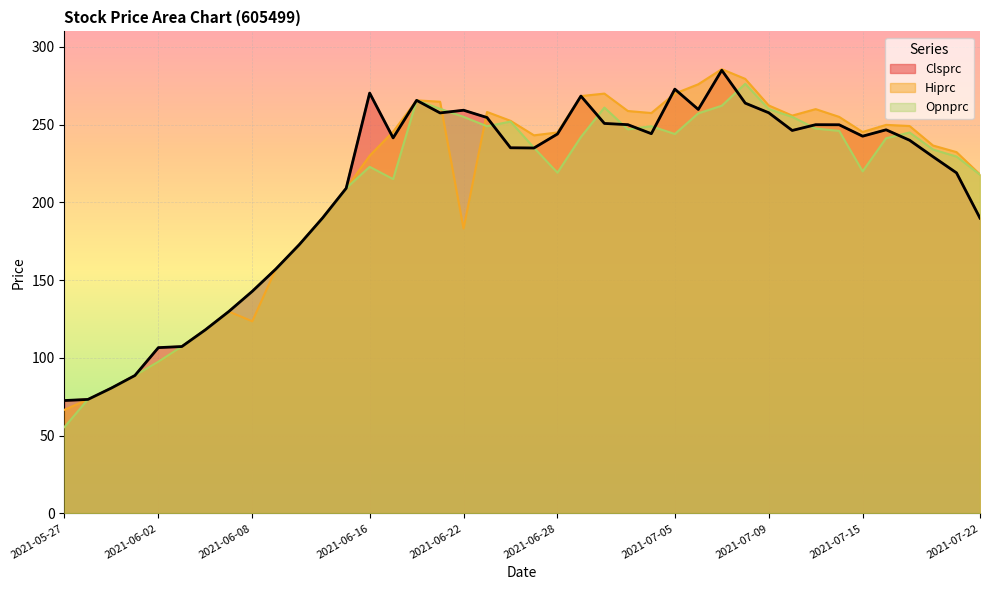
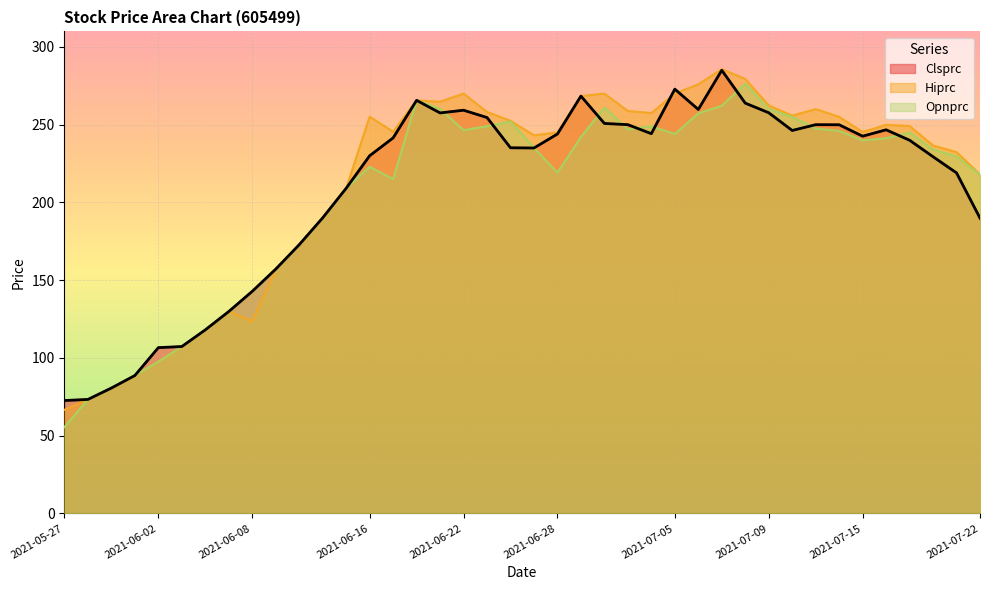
  {
    "Clsprc": {
      "2021-05-27": 73,
      "2021-06-02": 107,
-     "2021-06-16": 270,
+     "2021-06-16": 230,
      "2021-06-22": 259,
      "2021-07-05": 273,
      "2021-07-09": 258,
      "2021-07-15": 243,
      "2021-07-22": 190
    },
    "Hiprc": {
      "2021-05-27": 67,
      "2021-06-08": 124,
-     "2021-06-16": 230,
-     "2021-06-22": 183,
+     "2021-06-16": 255,
+     "2021-06-22": 270,
      "2021-07-05": 270,
      "2021-07-09": 262,
      "2021-07-15": 245
    },
    "Opnprc": {
      "2021-05-27": 56,
      "2021-06-16": 223,
-     "2021-06-22": 255,
+     "2021-06-22": 246,
      "2021-06-28": 219,
      "2021-07-05": 244,
      "2021-07-09": 260,
-     "2021-07-15": 220
+     "2021-07-15": 240
    }
  }
